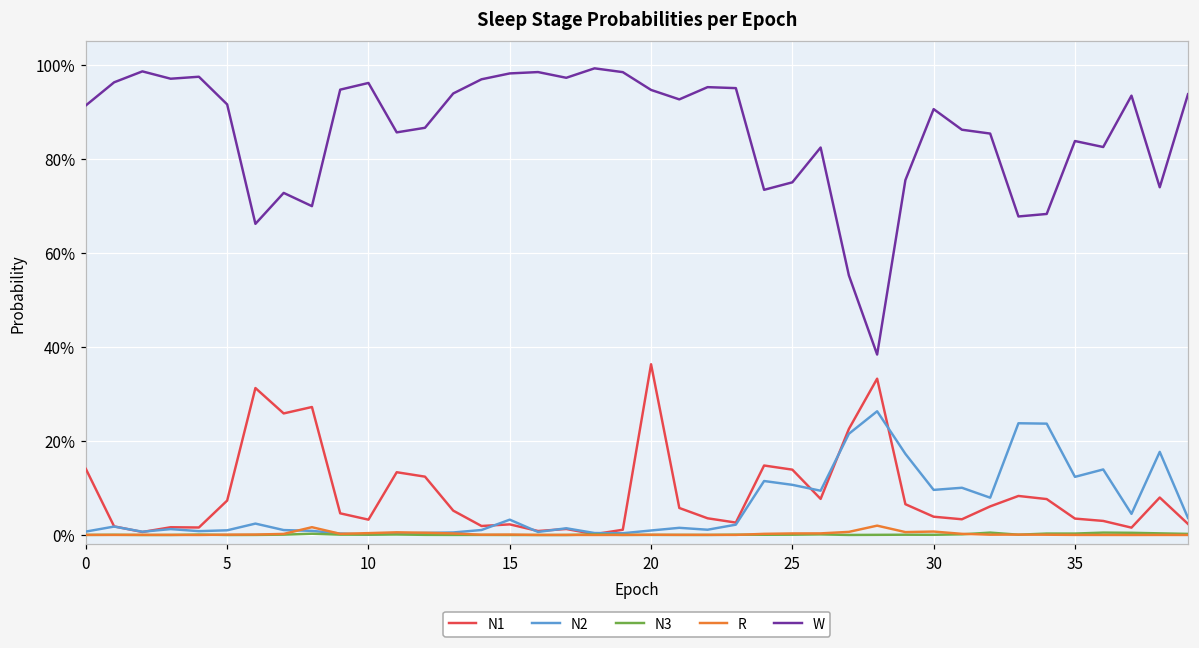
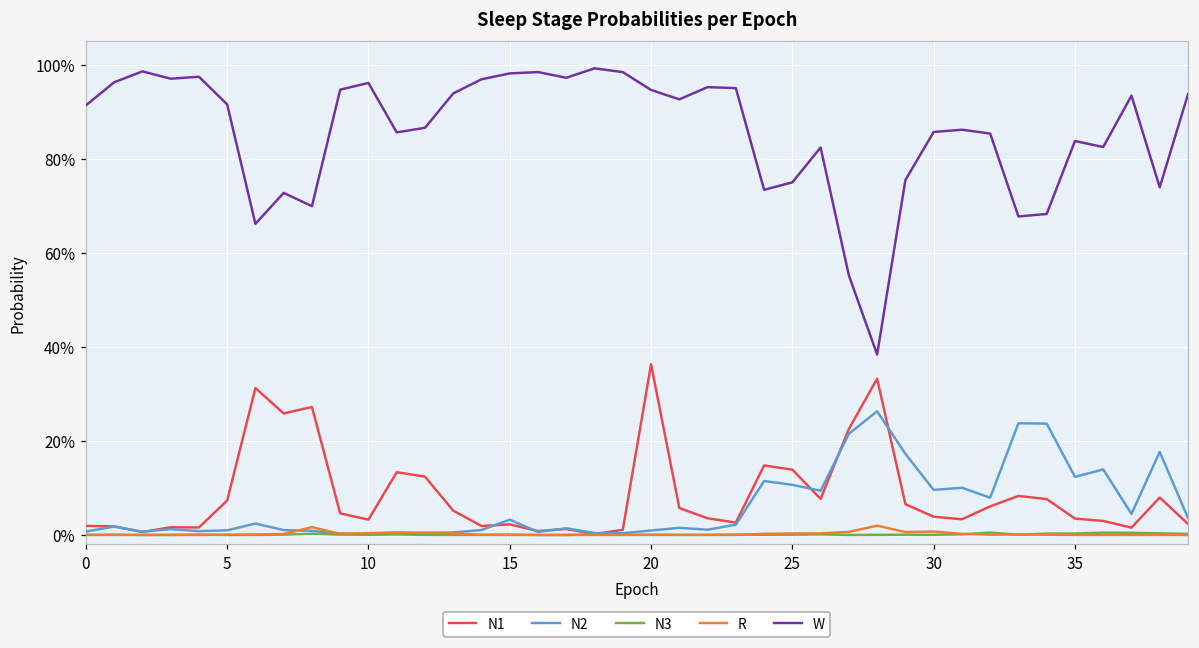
  {
    "N1": {
-     "0": "14%",
+     "0": "2%",
      "5": "7%",
      "10": "3%",
      "15": "2%",
      "20": "36%",
      "25": "14%",
      "30": "4%",
      "35": "3%"
    },
    "N2": {
      "0": "1%",
      "5": "1%",
      "15": "3%",
      "20": "1%",
      "25": "11%",
      "30": "10%",
      "35": "12%"
    },
    "N3": {
      "30": "0%"
    },
    "R": {
      "30": "1%"
    },
    "W": {
      "0": "91%",
      "5": "92%",
      "10": "96%",
      "15": "98%",
      "20": "95%",
      "25": "75%",
-     "30": "91%",
+     "30": "86%",
      "35": "84%"
    }
  }
